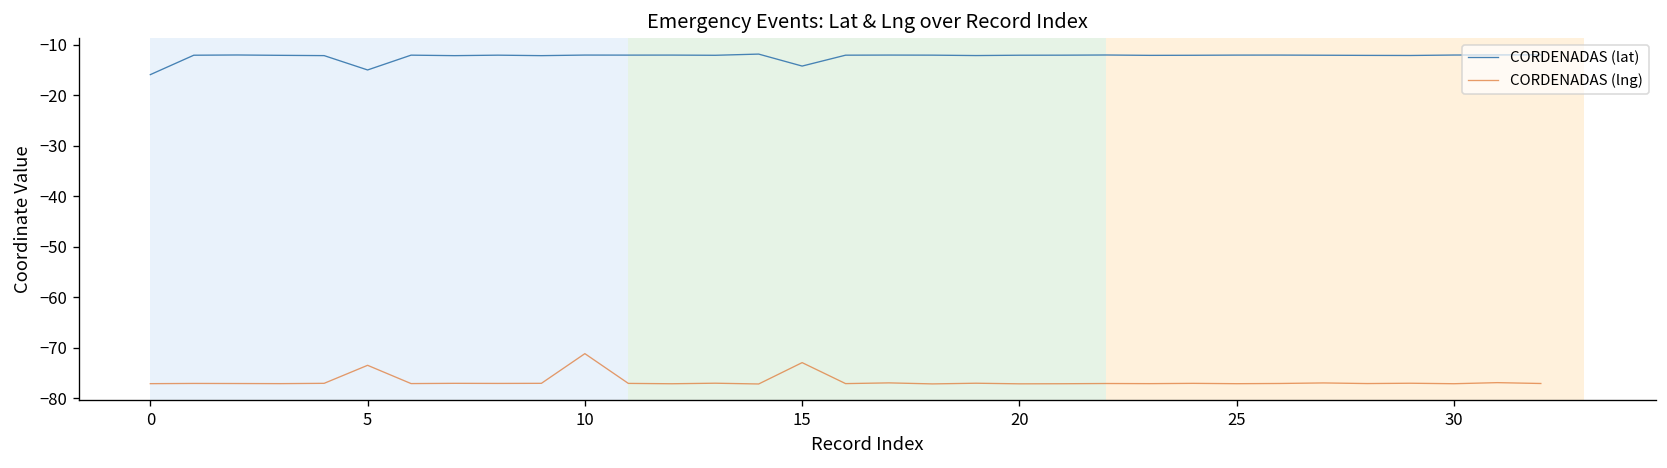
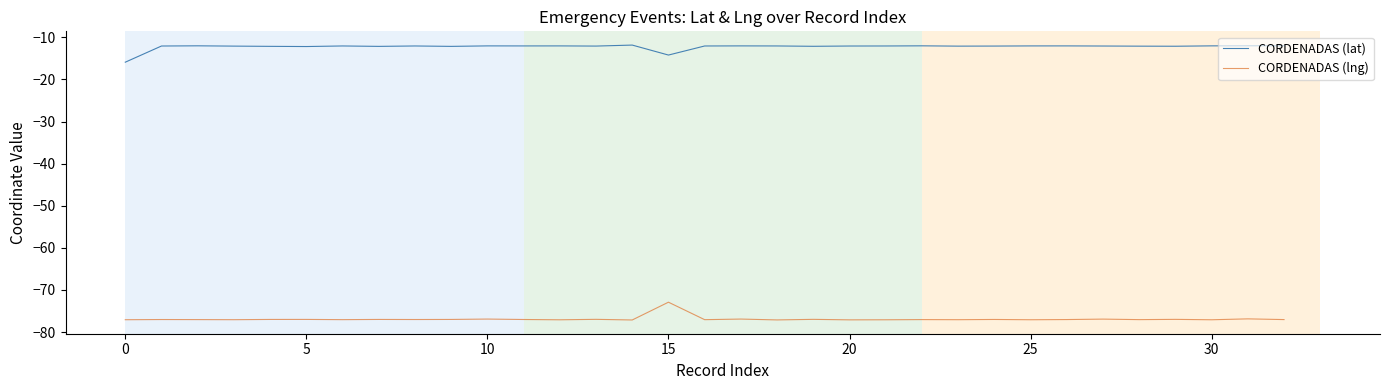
  {
    "CORDENADAS (lat)": {
      "0": -16,
-     "5": -15,
+     "5": -12,
      "10": -12,
      "15": -14,
      "20": -12,
      "25": -12,
      "30": -12
    },
    "CORDENADAS (lng)": {
      "0": -77,
-     "5": -73,
-     "10": -71,
+     "5": -77,
+     "10": -77,
      "15": -73,
      "20": -77,
      "25": -77,
      "30": -77
    }
  }
